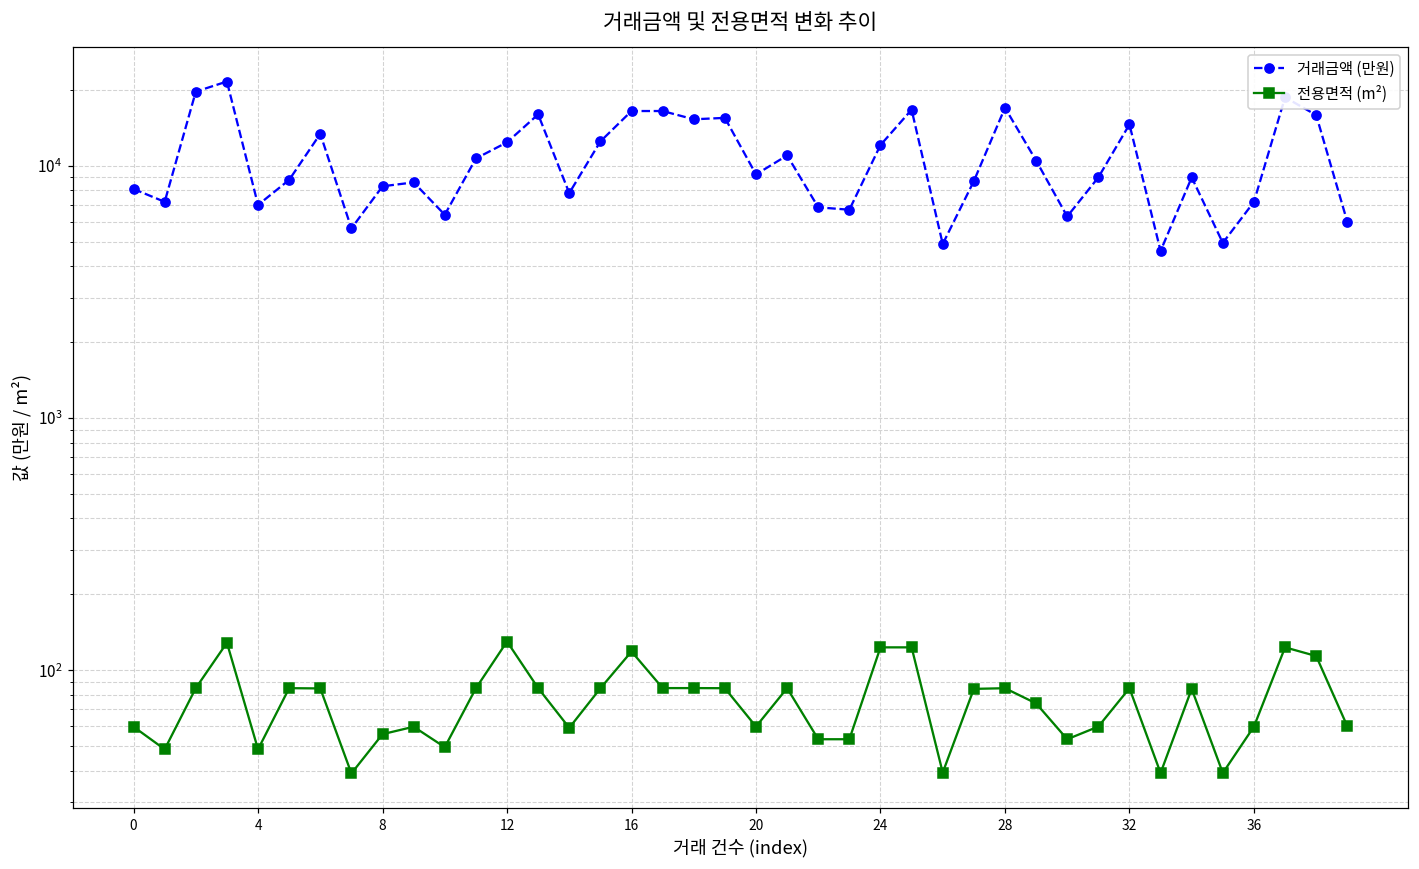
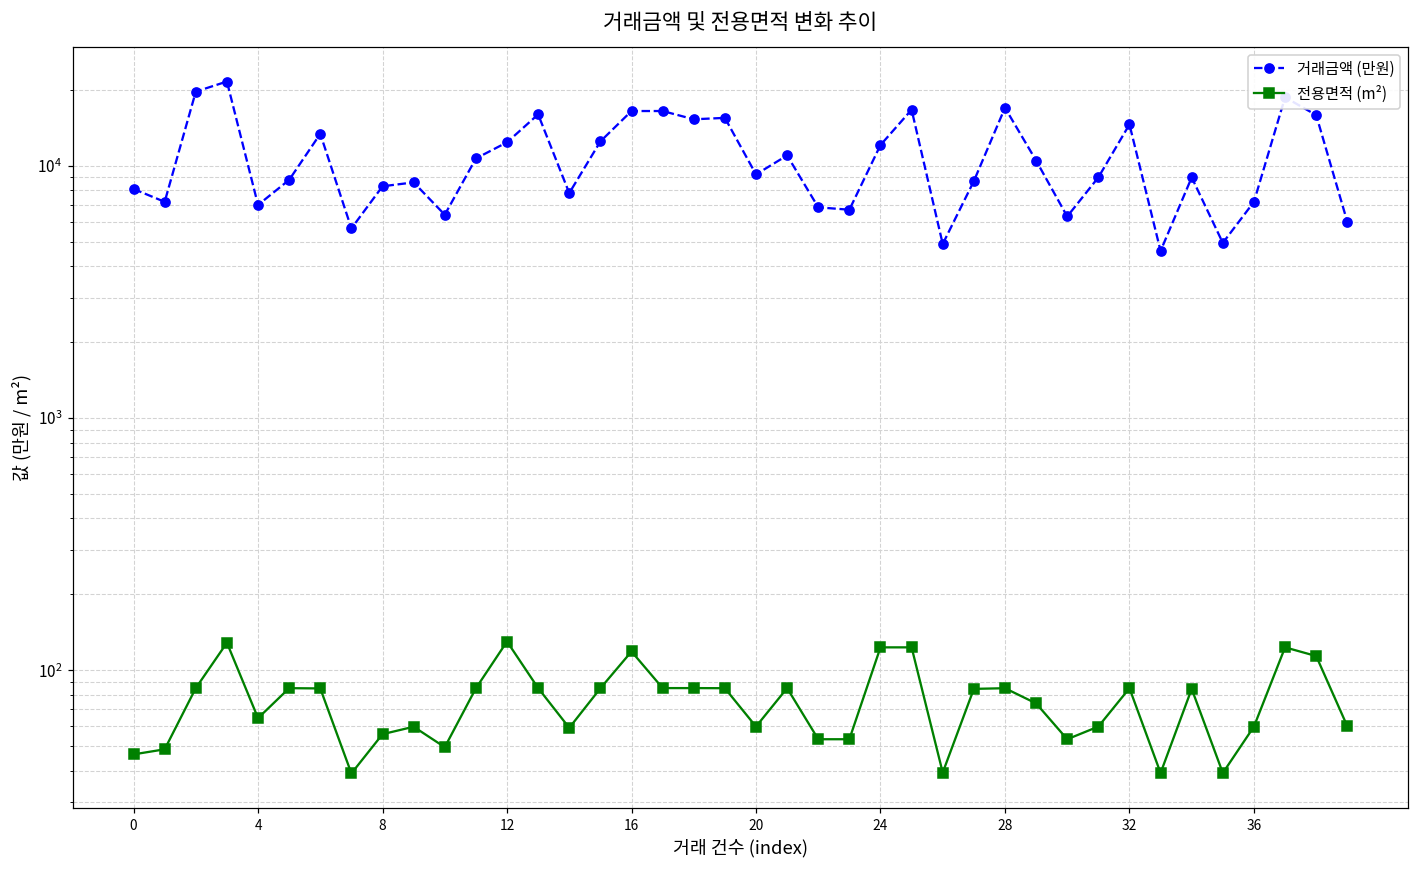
  {
    "거래금액 (만원)": {
      "0": 8100,
      "4": 7000,
      "8": 8300,
      "12": 12000,
      "16": 17000,
      "20": 9300,
      "24": 12000,
      "28": 17000,
      "32": 15000,
      "36": 7200
    },
    "전용면적 (m²)": {
-     "0": 60,
-     "4": 49,
+     "0": 46,
+     "4": 65,
      "8": 56,
      "12": 130,
      "16": 120,
      "20": 60,
      "24": 120,
      "28": 85,
      "32": 85,
      "36": 60
    }
  }
